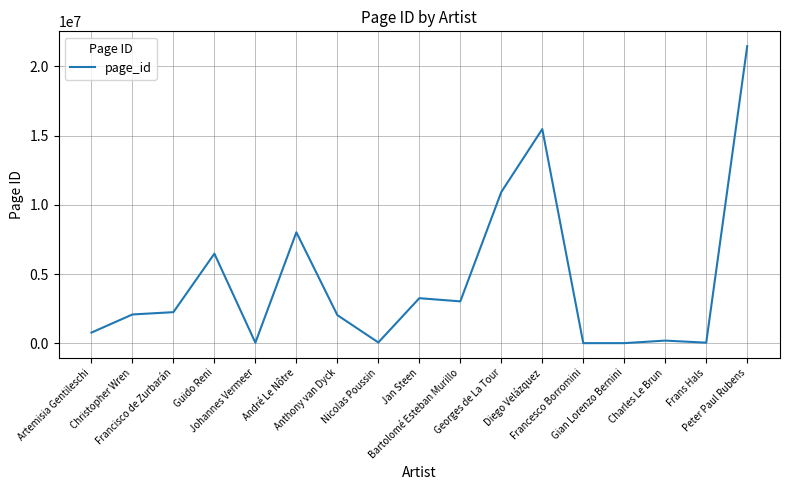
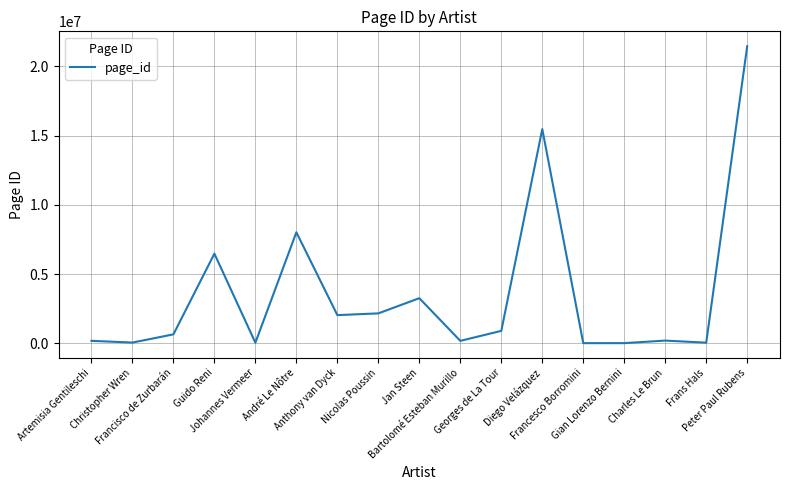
  {
-   "Artemisia Gentileschi": 800000,
-   "Christopher Wren": 2100000,
-   "Francisco de Zurbarán": 2300000,
+   "Artemisia Gentileschi": 200000,
+   "Christopher Wren": 100000,
+   "Francisco de Zurbarán": 600000,
    "Guido Reni": 6500000,
    "Johannes Vermeer": 0,
    "André Le Nôtre": 8000000,
    "Anthony van Dyck": 2000000,
-   "Nicolas Poussin": 100000,
+   "Nicolas Poussin": 2200000,
    "Jan Steen": 3300000,
-   "Bartolomé Esteban Murillo": 3000000,
-   "Georges de La Tour": 10900000,
+   "Bartolomé Esteban Murillo": 200000,
+   "Georges de La Tour": 900000,
    "Diego Velázquez": 15500000,
    "Francesco Borromini": 0,
    "Gian Lorenzo Bernini": 0,
    "Charles Le Brun": 200000,
    "Frans Hals": 0,
    "Peter Paul Rubens": 21500000
  }
